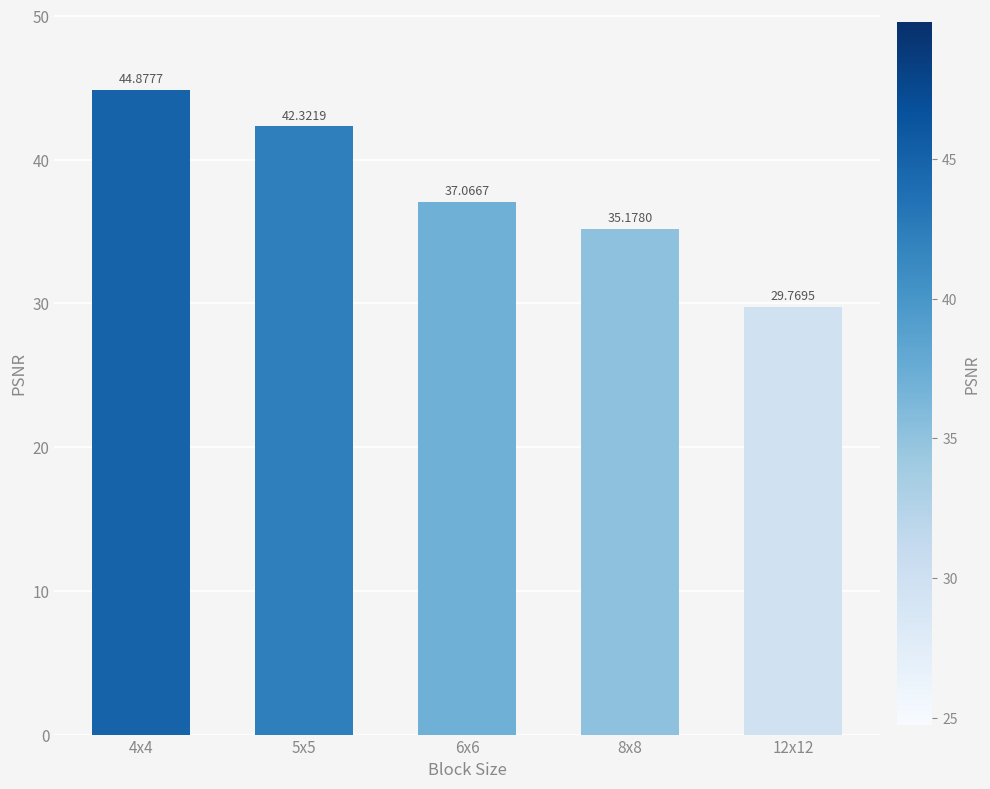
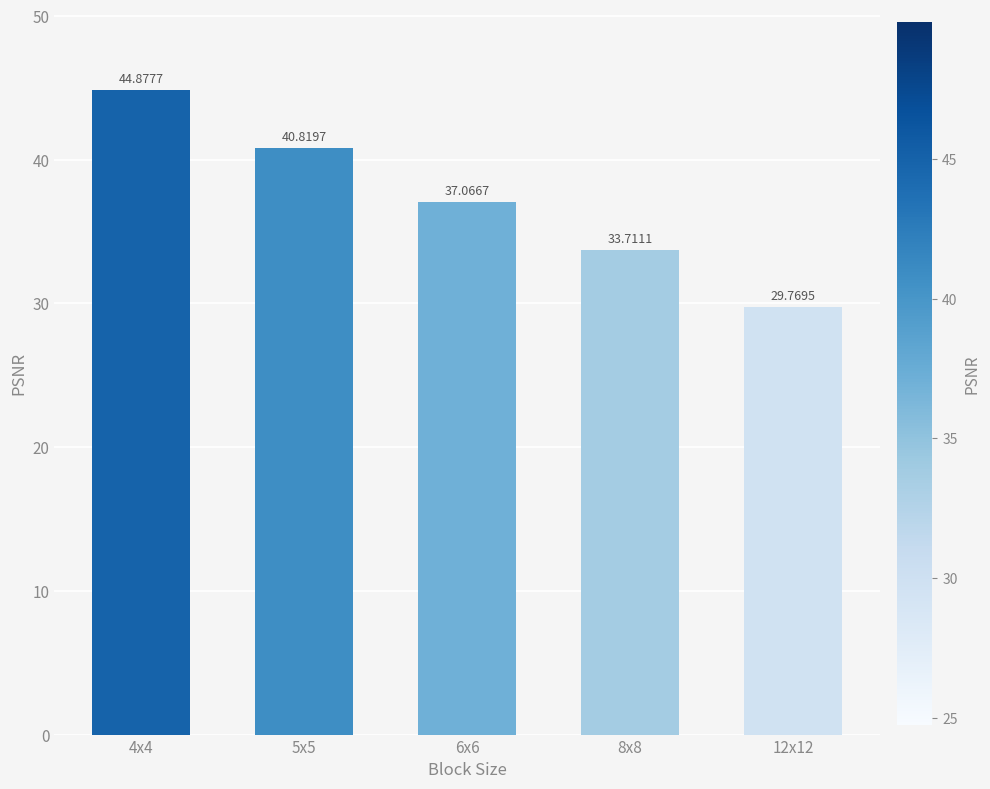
  {
    "4x4": 44.8777,
-   "5x5": 42.3219,
+   "5x5": 40.8197,
    "6x6": 37.0667,
-   "8x8": 35.1780,
+   "8x8": 33.7111,
    "12x12": 29.7695
  }
